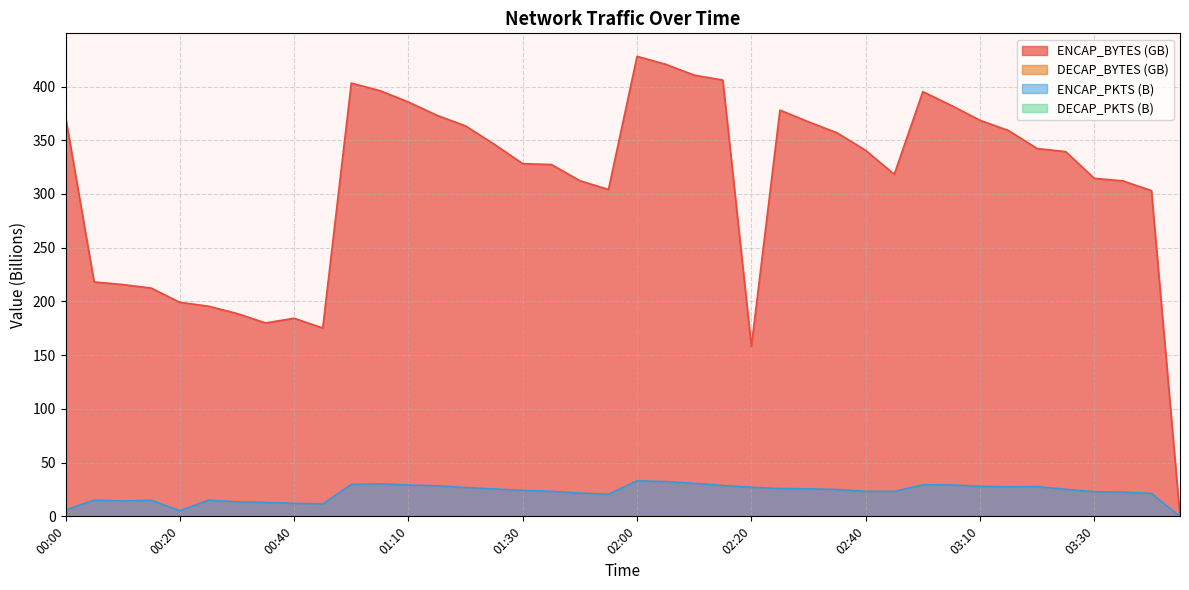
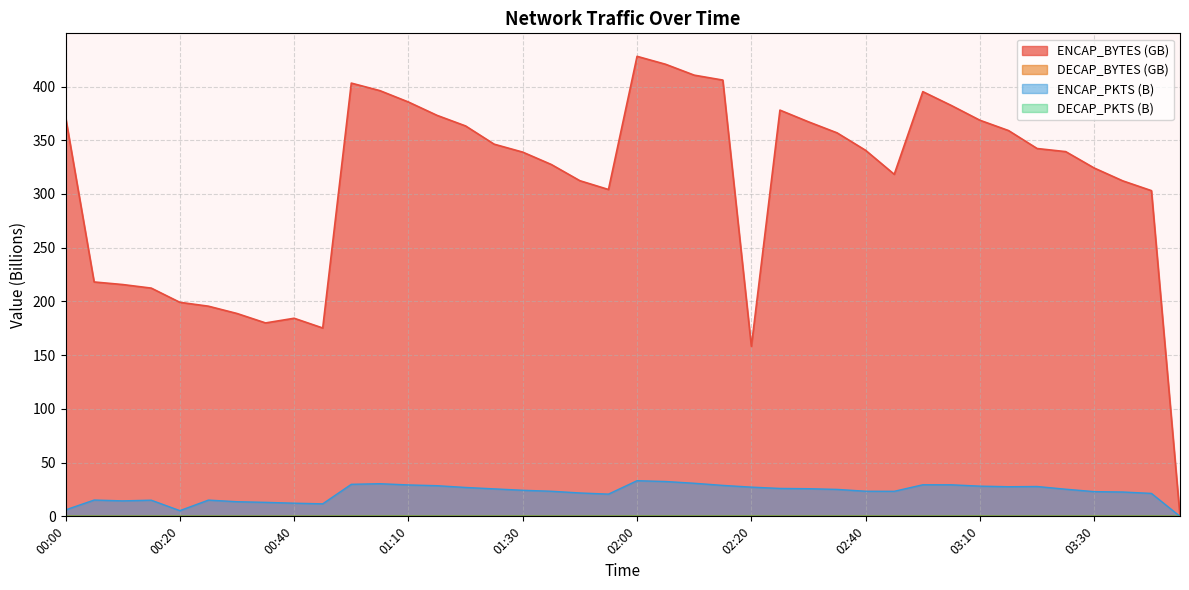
  {
    "ENCAP_BYTES (GB)": {
      "00:00": 372,
      "00:20": 199,
      "00:40": 184,
      "01:10": 386,
-     "01:30": 328,
+     "01:30": 339,
      "02:00": 428,
      "02:20": 158,
      "02:40": 341,
      "03:10": 369,
-     "03:30": 315
+     "03:30": 324
    },
    "DECAP_PKTS (B)": {
      "00:00": 0,
      "00:20": 0,
      "00:40": 0,
      "01:10": 0,
      "01:30": 0,
      "02:00": 0,
      "02:20": 0,
      "02:40": 0,
      "03:10": 0,
      "03:30": 0
    },
    "ENCAP_PKTS (B)": {
      "00:00": 6,
      "00:20": 5,
      "00:40": 12,
      "01:10": 29,
      "01:30": 24,
      "02:00": 33,
      "02:20": 27,
      "02:40": 23,
      "03:10": 28,
      "03:30": 23
    }
  }
